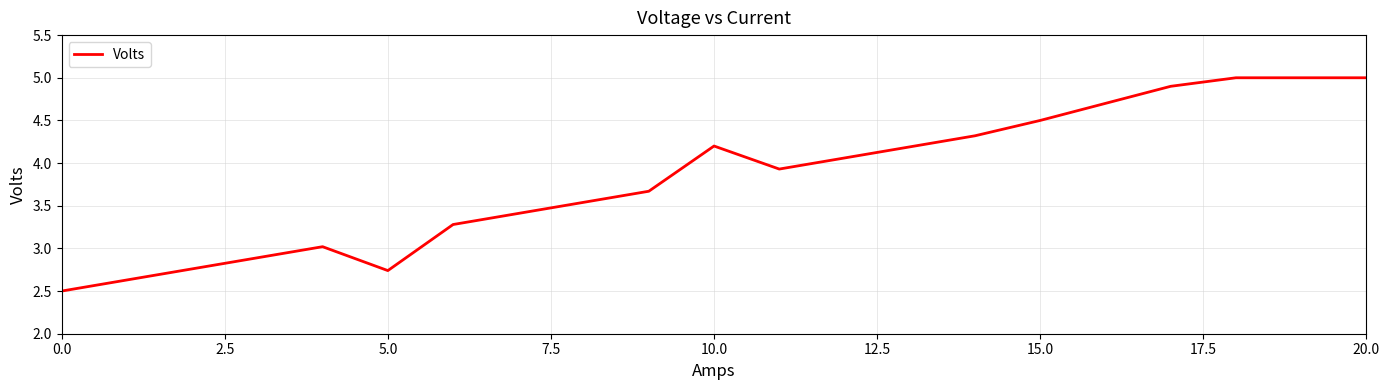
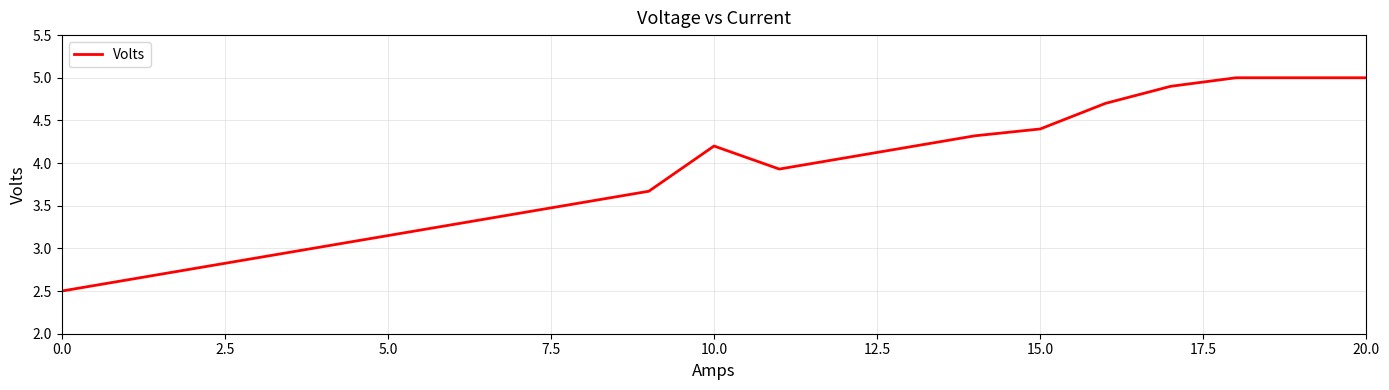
  {
    "0.0": 2.5,
-   "5.0": 2.7,
+   "5.0": 3.2,
    "10.0": 4.2,
-   "15.0": 4.5,
+   "15.0": 4.4,
    "20.0": 5.0
  }
